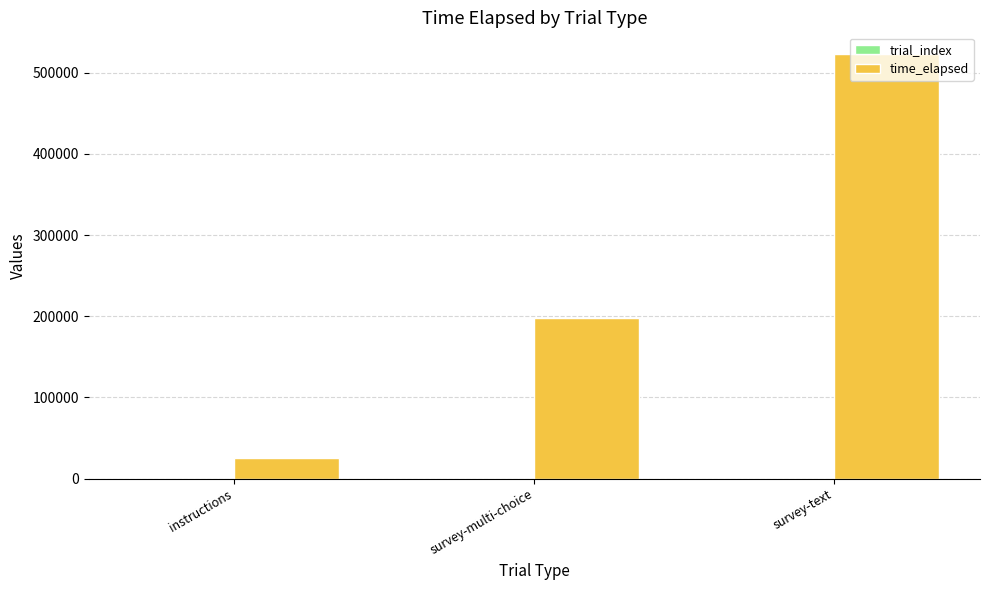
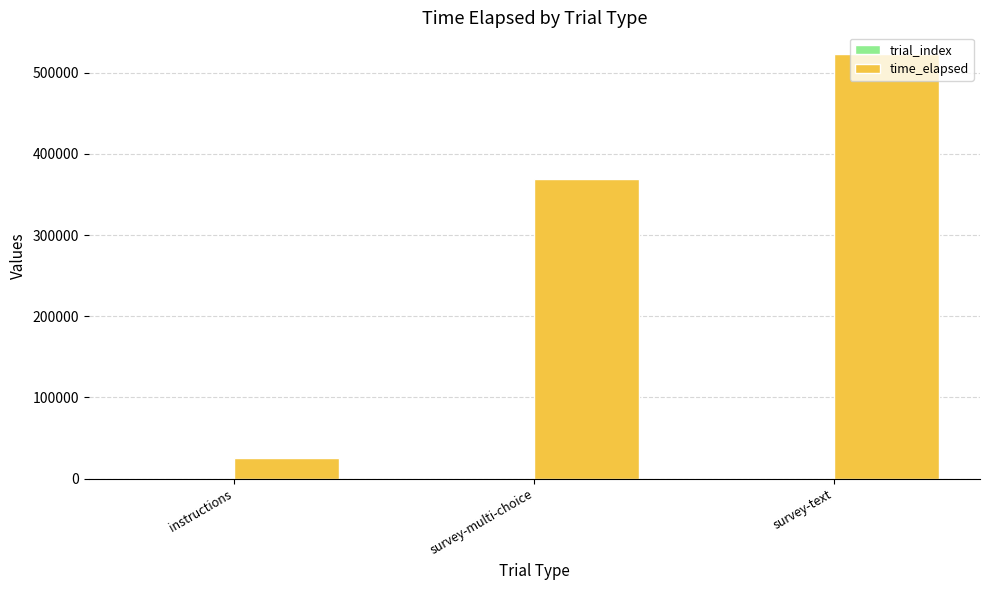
  {
    "trial_index": {
      "instructions": 0
    },
    "time_elapsed": {
      "instructions": 30000,
-     "survey-multi-choice": 200000
+     "survey-multi-choice": 370000
    }
  }
